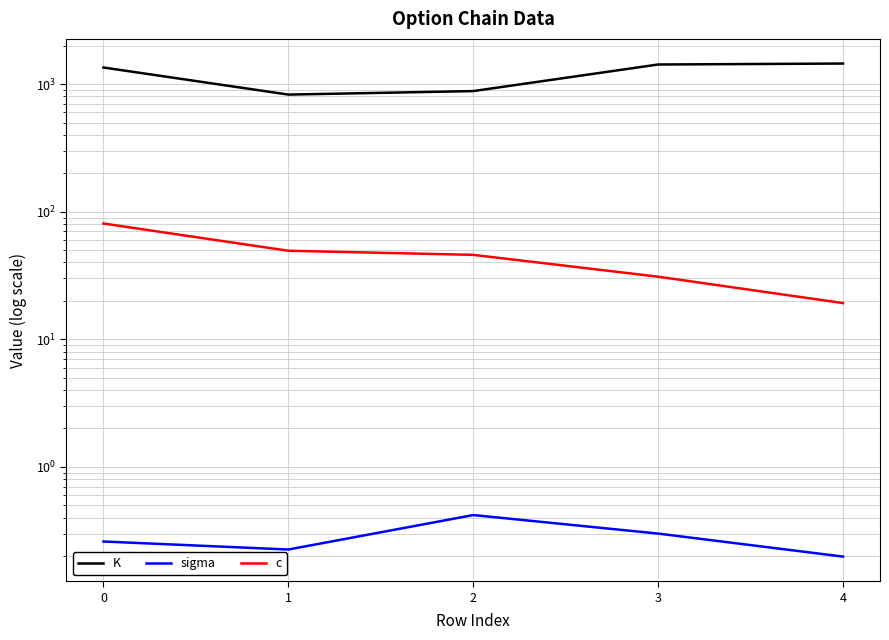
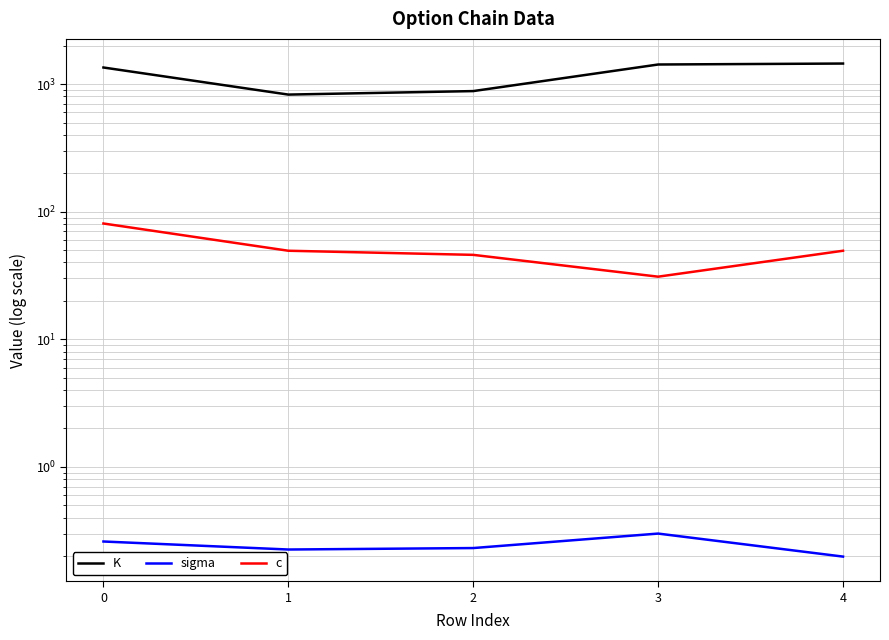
  {
    "K": {
      "0": 1400,
      "1": 800,
      "2": 900,
      "3": 1400,
      "4": 1500
    },
    "sigma": {
      "0": 0.26,
      "1": 0.23,
-     "2": 0.42,
+     "2": 0.23,
      "3": 0.30,
      "4": 0.20
    },
    "c": {
      "0": 80,
      "1": 49,
      "2": 46,
      "3": 31,
-     "4": 19
+     "4": 49
    }
  }
